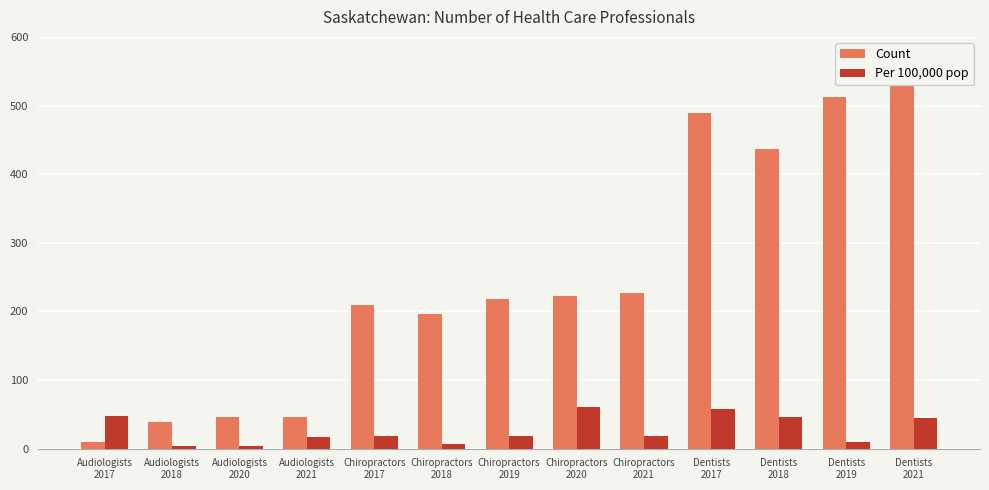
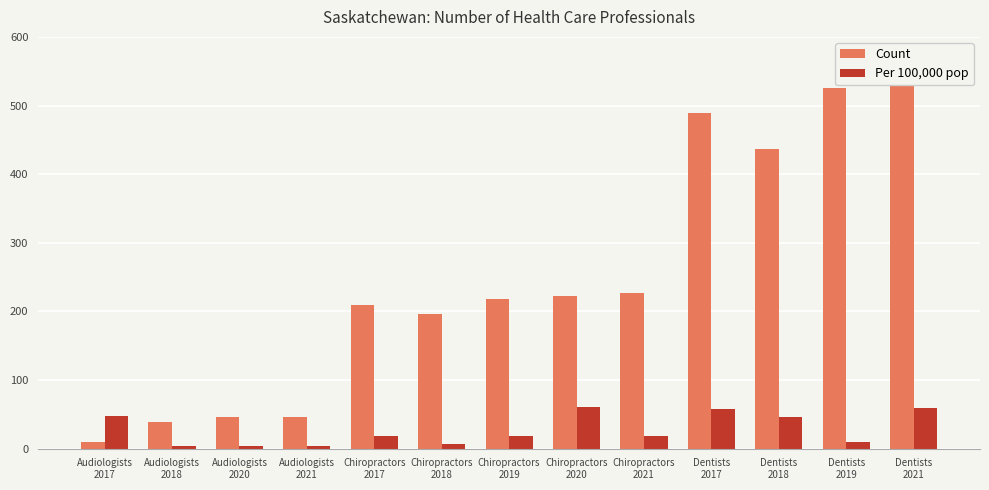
  {
    "Count": {
      "Audiologists 2017": 10,
      "Audiologists 2018": 40,
      "Audiologists 2020": 50,
      "Audiologists 2021": 50,
      "Chiropractors 2017": 210,
      "Chiropractors 2018": 200,
      "Chiropractors 2019": 220,
      "Chiropractors 2020": 220,
      "Chiropractors 2021": 230,
      "Dentists 2017": 490,
      "Dentists 2018": 440,
-     "Dentists 2019": 510
+     "Dentists 2019": 530
    },
    "Per 100,000 pop": {
      "Audiologists 2017": 50,
      "Audiologists 2020": 0,
-     "Audiologists 2021": 20,
+     "Audiologists 2021": 0,
      "Chiropractors 2017": 20,
      "Chiropractors 2018": 10,
      "Chiropractors 2019": 20,
      "Chiropractors 2020": 60,
      "Chiropractors 2021": 20,
      "Dentists 2017": 60,
      "Dentists 2018": 50,
      "Dentists 2019": 10,
-     "Dentists 2021": 50
+     "Dentists 2021": 60
    }
  }
